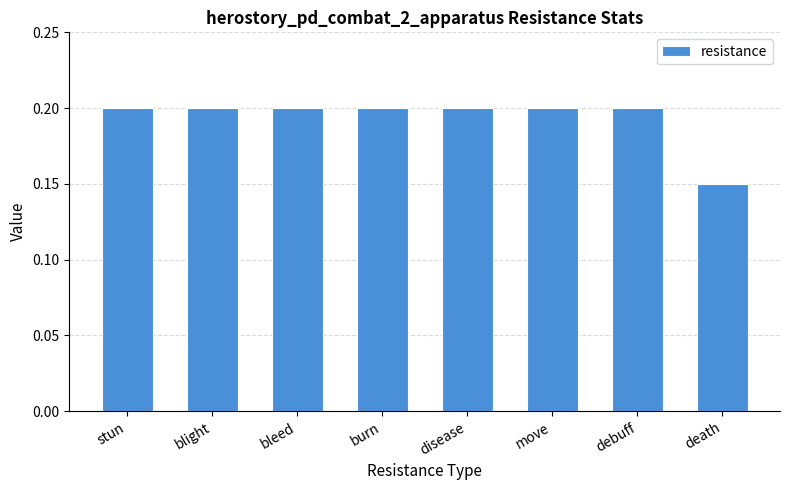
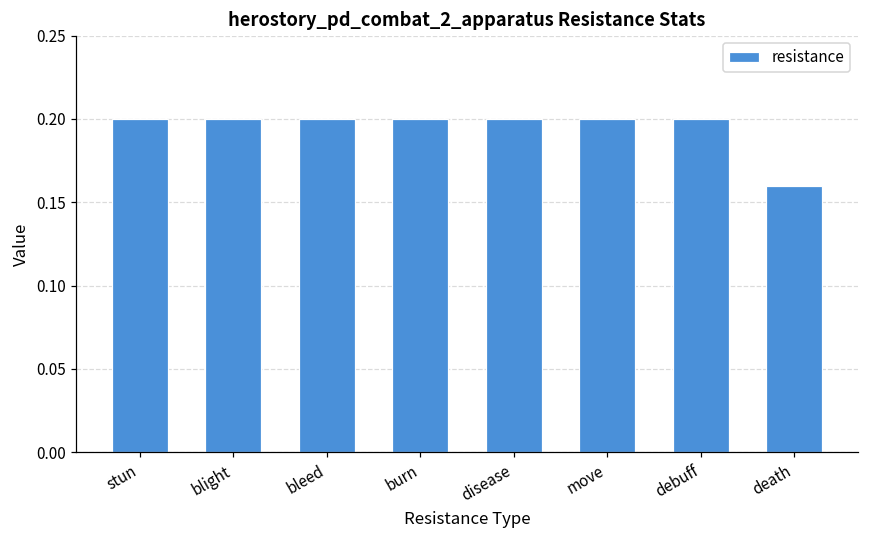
  {
    "stun": 0.20,
    "blight": 0.20,
    "bleed": 0.20,
    "burn": 0.20,
    "disease": 0.20,
    "move": 0.20,
    "debuff": 0.20,
-   "death": 0.15
+   "death": 0.16
  }
